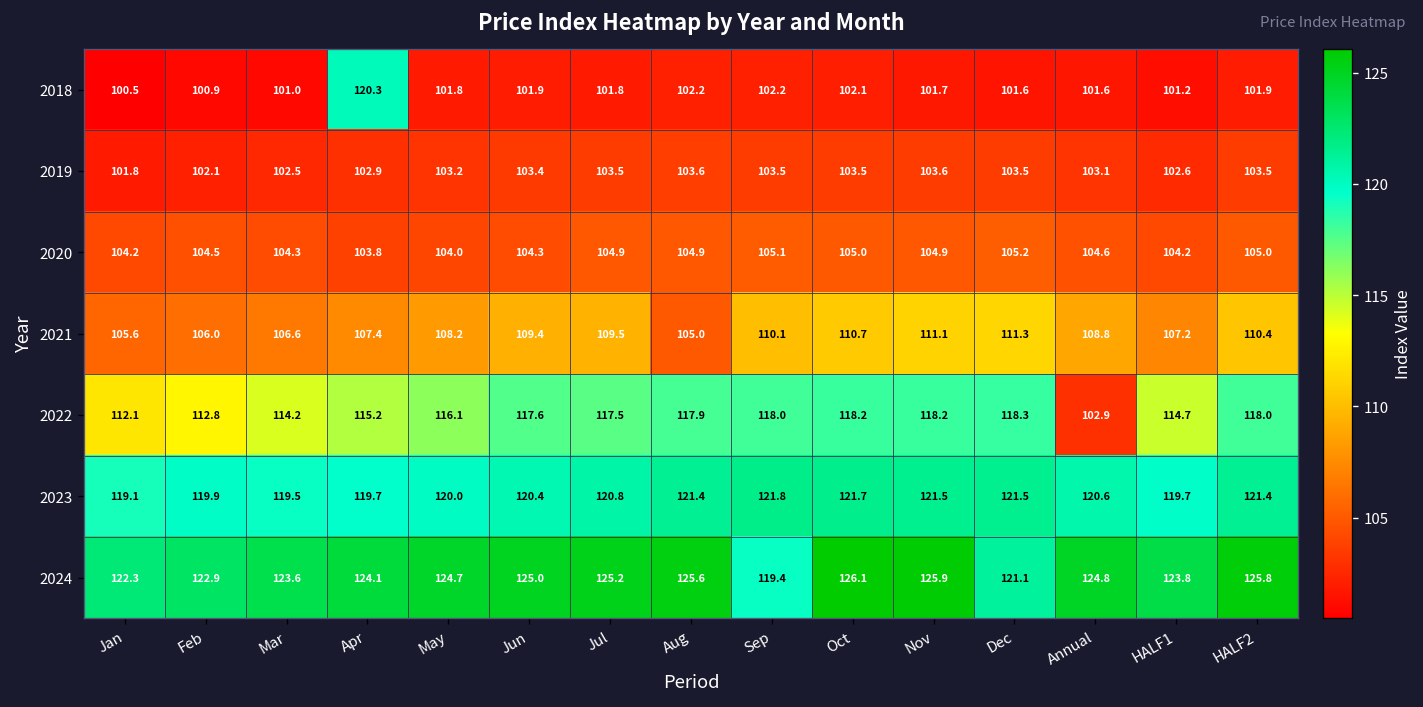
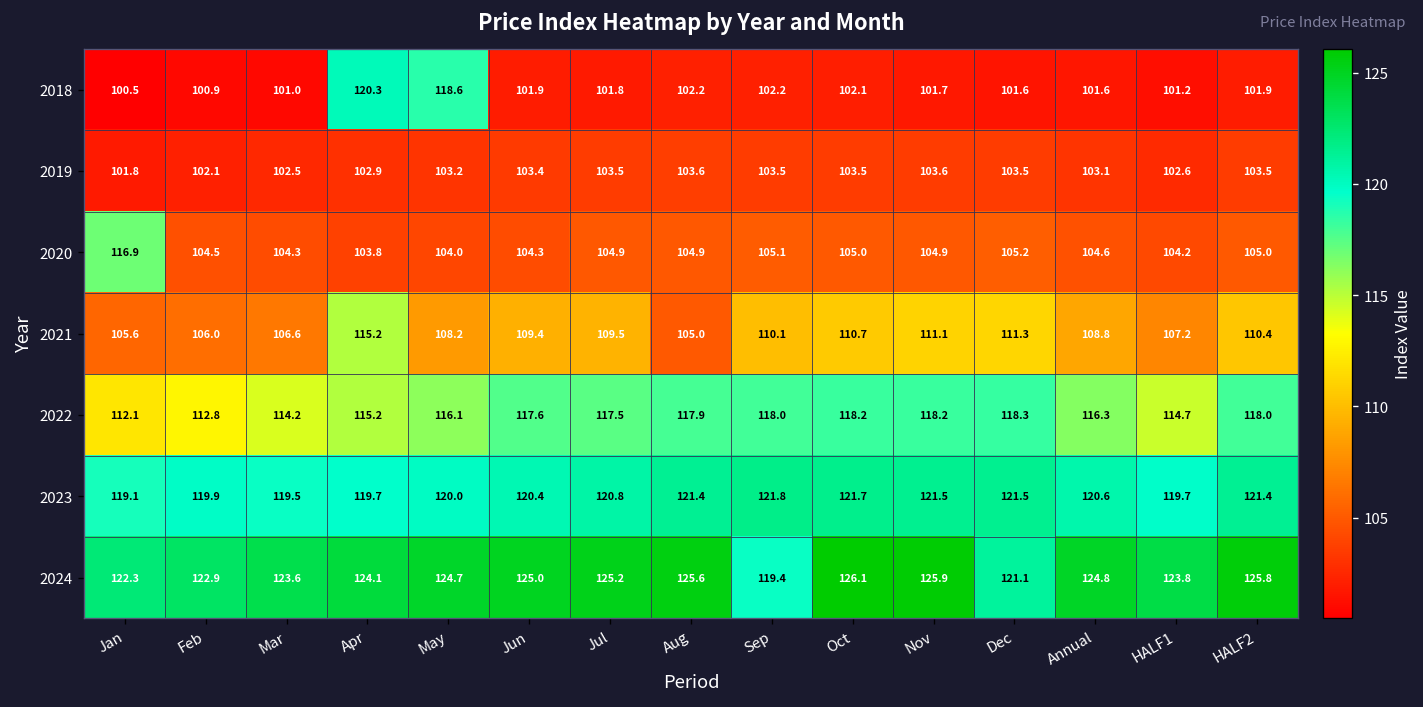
  {
    "2018": {
      "Jan": 100.5,
      "Feb": 100.9,
      "Mar": 101.0,
      "Apr": 120.3,
-     "May": 101.8,
+     "May": 118.6,
      "Jun": 101.9,
      "Jul": 101.8,
      "Aug": 102.2,
      "Sep": 102.2,
      "Oct": 102.1,
      "Nov": 101.7,
      "Dec": 101.6,
      "Annual": 101.6,
      "HALF1": 101.2,
      "HALF2": 101.9
    },
    "2019": {
      "Jan": 101.8,
      "Feb": 102.1,
      "Mar": 102.5,
      "Apr": 102.9,
      "May": 103.2,
      "Jun": 103.4,
      "Jul": 103.5,
      "Aug": 103.6,
      "Sep": 103.5,
      "Oct": 103.5,
      "Nov": 103.6,
      "Dec": 103.5,
      "Annual": 103.1,
      "HALF1": 102.6,
      "HALF2": 103.5
    },
    "2020": {
-     "Jan": 104.2,
+     "Jan": 116.9,
      "Feb": 104.5,
      "Mar": 104.3,
      "Apr": 103.8,
      "May": 104.0,
      "Jun": 104.3,
      "Jul": 104.9,
      "Aug": 104.9,
      "Sep": 105.1,
      "Oct": 105.0,
      "Nov": 104.9,
      "Dec": 105.2,
      "Annual": 104.6,
      "HALF1": 104.2,
      "HALF2": 105.0
    },
    "2021": {
      "Jan": 105.6,
      "Feb": 106.0,
      "Mar": 106.6,
-     "Apr": 107.4,
+     "Apr": 115.2,
      "May": 108.2,
      "Jun": 109.4,
      "Jul": 109.5,
      "Aug": 105.0,
      "Sep": 110.1,
      "Oct": 110.7,
      "Nov": 111.1,
      "Dec": 111.3,
      "Annual": 108.8,
      "HALF1": 107.2,
      "HALF2": 110.4
    },
    "2022": {
      "Jan": 112.1,
      "Feb": 112.8,
      "Mar": 114.2,
      "Apr": 115.2,
      "May": 116.1,
      "Jun": 117.6,
      "Jul": 117.5,
      "Aug": 117.9,
      "Sep": 118.0,
      "Oct": 118.2,
      "Nov": 118.2,
      "Dec": 118.3,
-     "Annual": 102.9,
+     "Annual": 116.3,
      "HALF1": 114.7,
      "HALF2": 118.0
    },
    "2023": {
      "Jan": 119.1,
      "Feb": 119.9,
      "Mar": 119.5,
      "Apr": 119.7,
      "May": 120.0,
      "Jun": 120.4,
      "Jul": 120.8,
      "Aug": 121.4,
      "Sep": 121.8,
      "Oct": 121.7,
      "Nov": 121.5,
      "Dec": 121.5,
      "Annual": 120.6,
      "HALF1": 119.7,
      "HALF2": 121.4
    },
    "2024": {
      "Jan": 122.3,
      "Feb": 122.9,
      "Mar": 123.6,
      "Apr": 124.1,
      "May": 124.7,
      "Jun": 125.0,
      "Jul": 125.2,
      "Aug": 125.6,
      "Sep": 119.4,
      "Oct": 126.1,
      "Nov": 125.9,
      "Dec": 121.1,
      "Annual": 124.8,
      "HALF1": 123.8,
      "HALF2": 125.8
    }
  }
